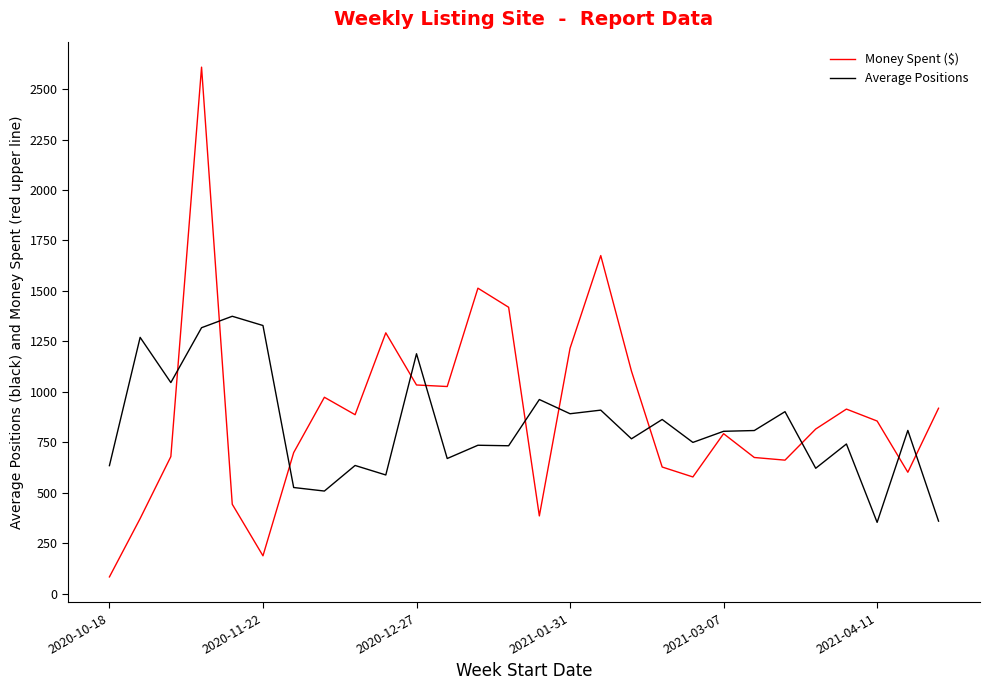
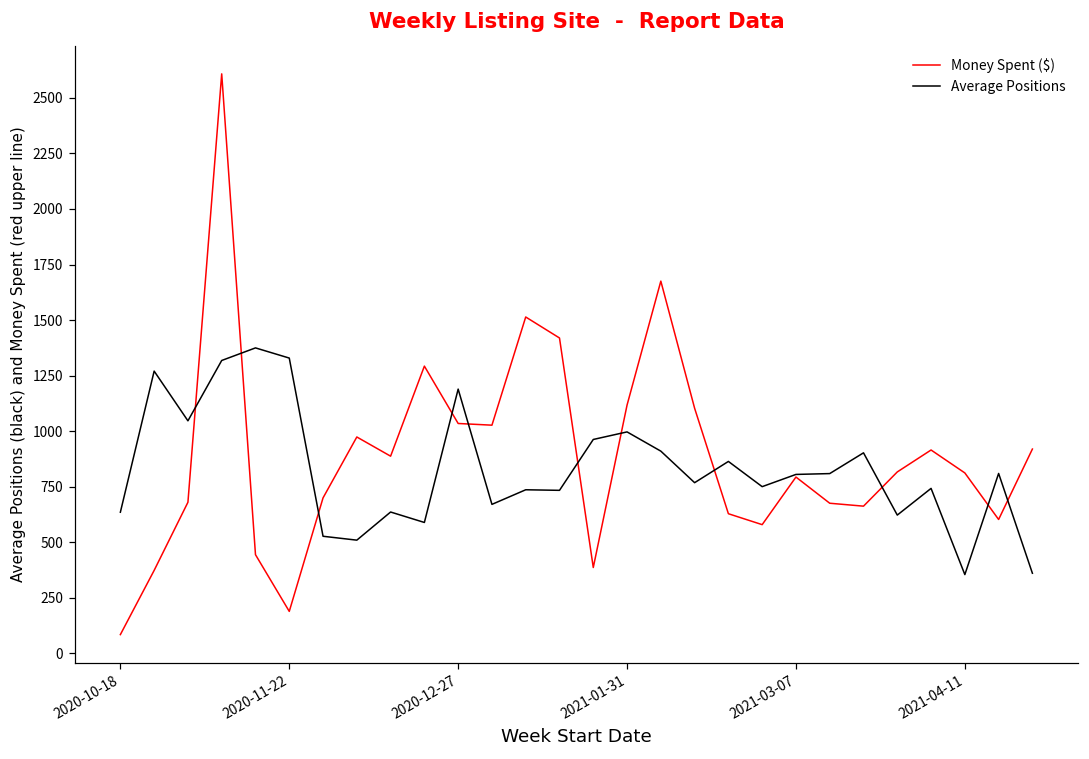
  {
    "Money Spent ($)": {
      "2020-10-18": 80,
      "2020-11-22": 190,
      "2020-12-27": 1030,
-     "2021-01-31": 1220,
-     "2021-04-11": 860
+     "2021-01-31": 1120,
+     "2021-04-11": 810
    },
    "Average Positions": {
      "2020-10-18": 640,
      "2020-11-22": 1330,
      "2020-12-27": 1190,
-     "2021-01-31": 890,
+     "2021-01-31": 1000,
      "2021-04-11": 350
    }
  }
